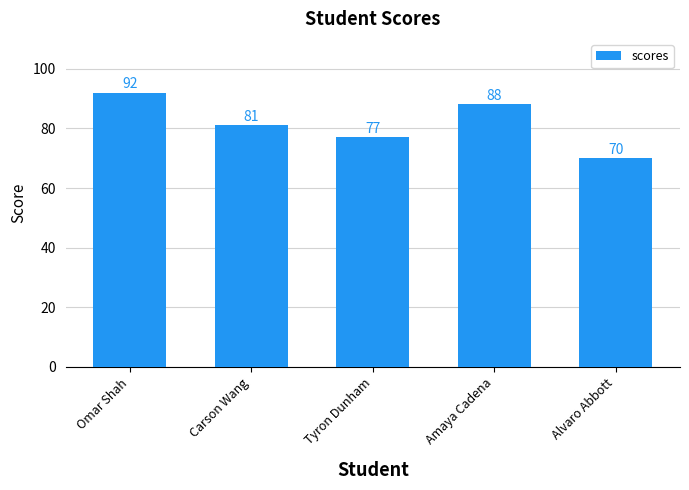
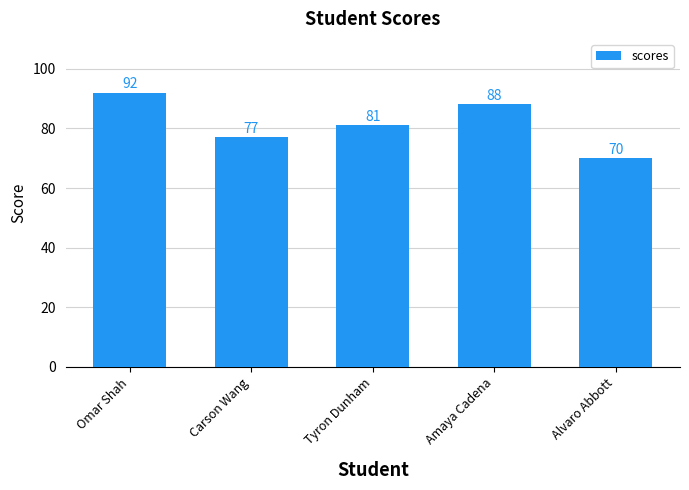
  {
    "Omar Shah": 92,
-   "Carson Wang": 81,
-   "Tyron Dunham": 77,
+   "Carson Wang": 77,
+   "Tyron Dunham": 81,
    "Amaya Cadena": 88,
    "Alvaro Abbott": 70
  }
